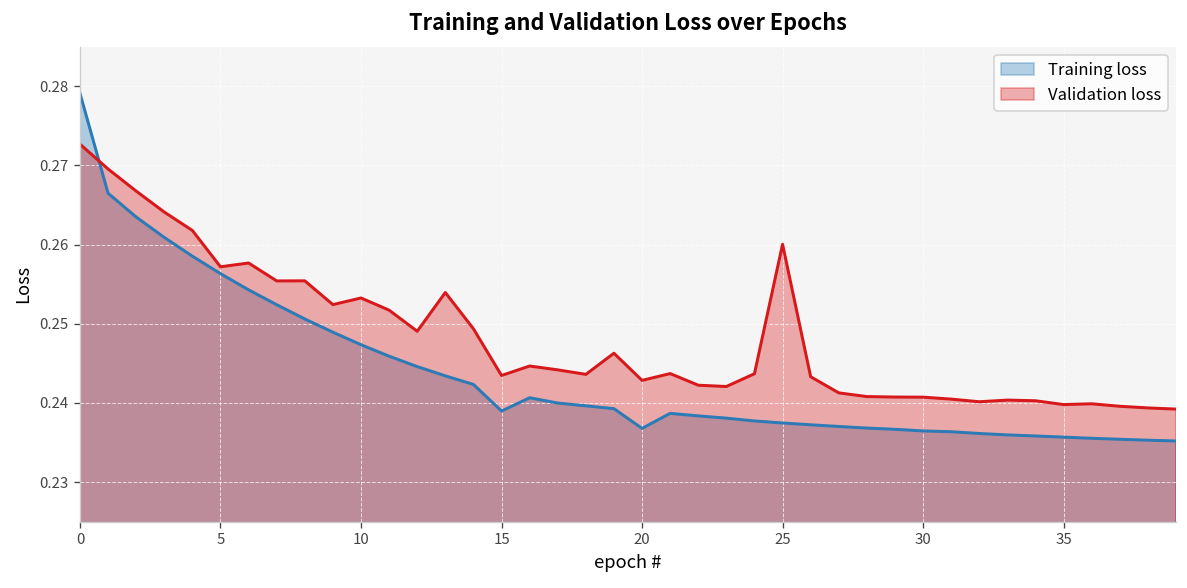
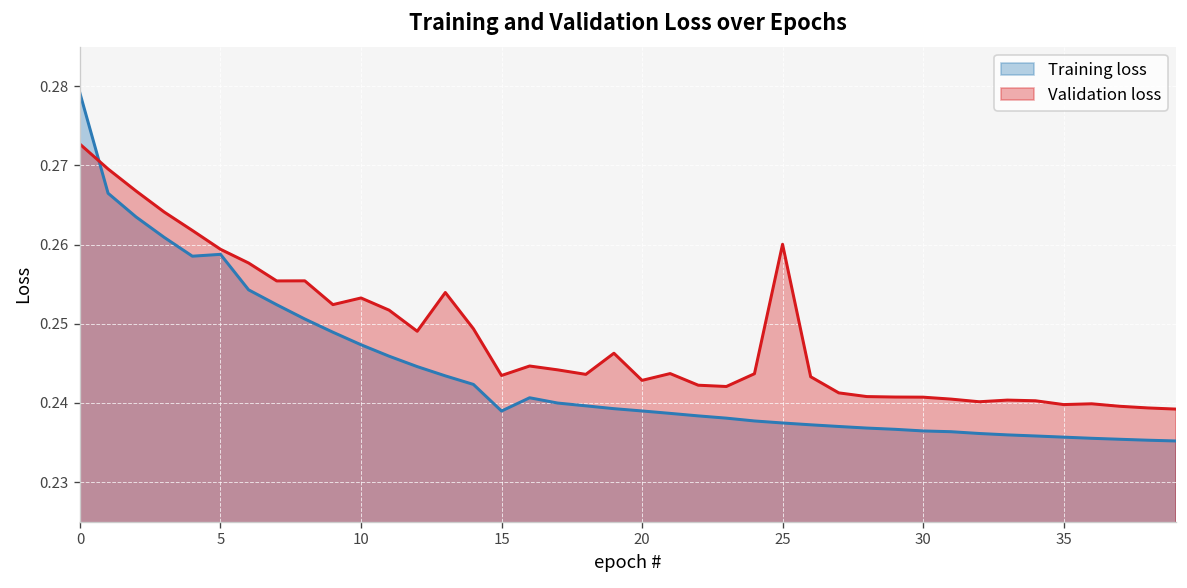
  {
    "Training loss": {
      "0": 0.279,
-     "5": 0.256,
+     "5": 0.259,
      "10": 0.247,
      "15": 0.239,
-     "20": 0.237,
+     "20": 0.239,
      "25": 0.237,
      "30": 0.236,
      "35": 0.236
    },
    "Validation loss": {
      "0": 0.273,
-     "5": 0.257,
+     "5": 0.259,
      "10": 0.253,
      "15": 0.243,
      "20": 0.243,
      "25": 0.260,
      "30": 0.241,
      "35": 0.240
    }
  }
